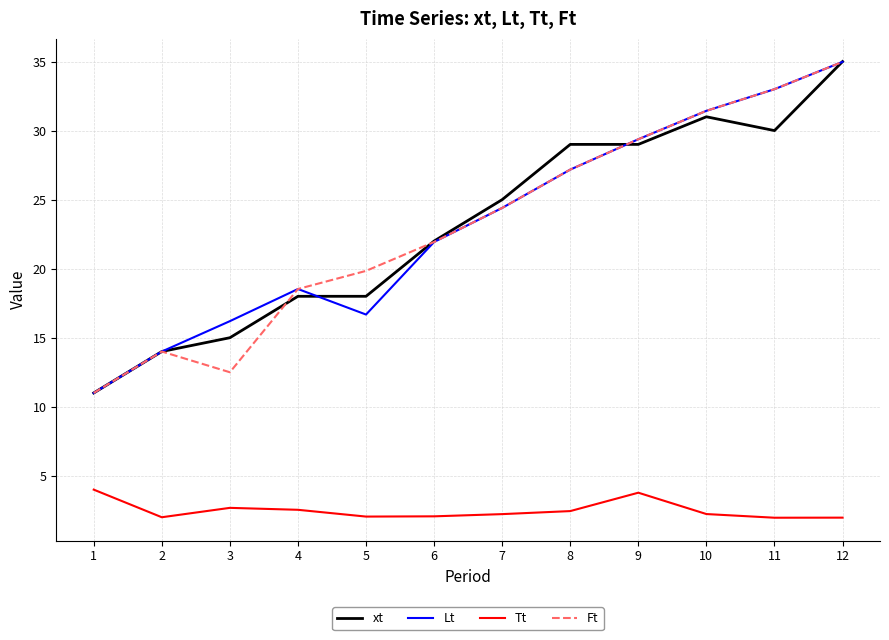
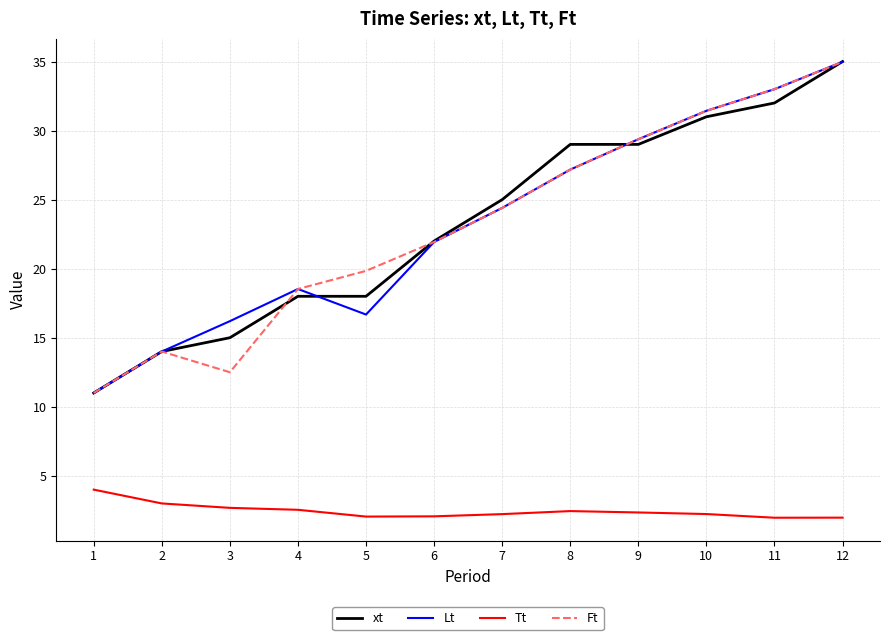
  {
    "xt": {
      "3": 15,
      "4": 18,
      "5": 18,
      "7": 25,
      "8": 29,
      "9": 29,
      "10": 31,
-     "11": 30
+     "11": 32
    },
    "Lt": {
      "3": 16.2,
      "5": 16.7
    },
    "Tt": {
      "1": 4.0,
-     "2": 2,
+     "2": 3,
      "3": 2.7,
      "4": 2.5,
      "5": 2.0,
      "6": 2.1,
      "7": 2.2,
      "8": 2.4,
-     "9": 3.8,
+     "9": 2.3,
      "10": 2.2,
      "11": 2.0,
      "12": 2.0
    },
    "Ft": {
      "3": 12.5,
      "5": 19.8
    }
  }
